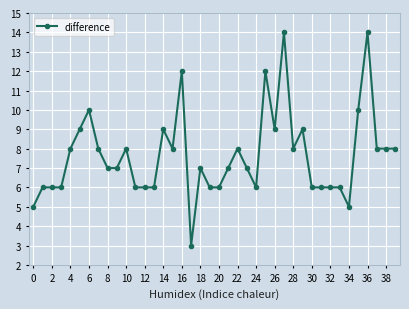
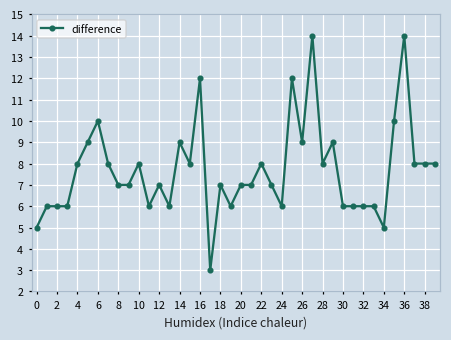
  {
    "0": 5,
    "2": 6,
    "4": 8,
    "6": 10,
    "8": 7,
    "10": 8,
-   "12": 6,
+   "12": 7,
    "14": 9,
    "16": 12,
    "18": 7,
-   "20": 6,
+   "20": 7,
    "22": 8,
    "24": 6,
    "26": 9,
    "28": 8,
    "30": 6,
    "32": 6,
    "34": 5,
    "36": 14,
    "38": 8
  }
